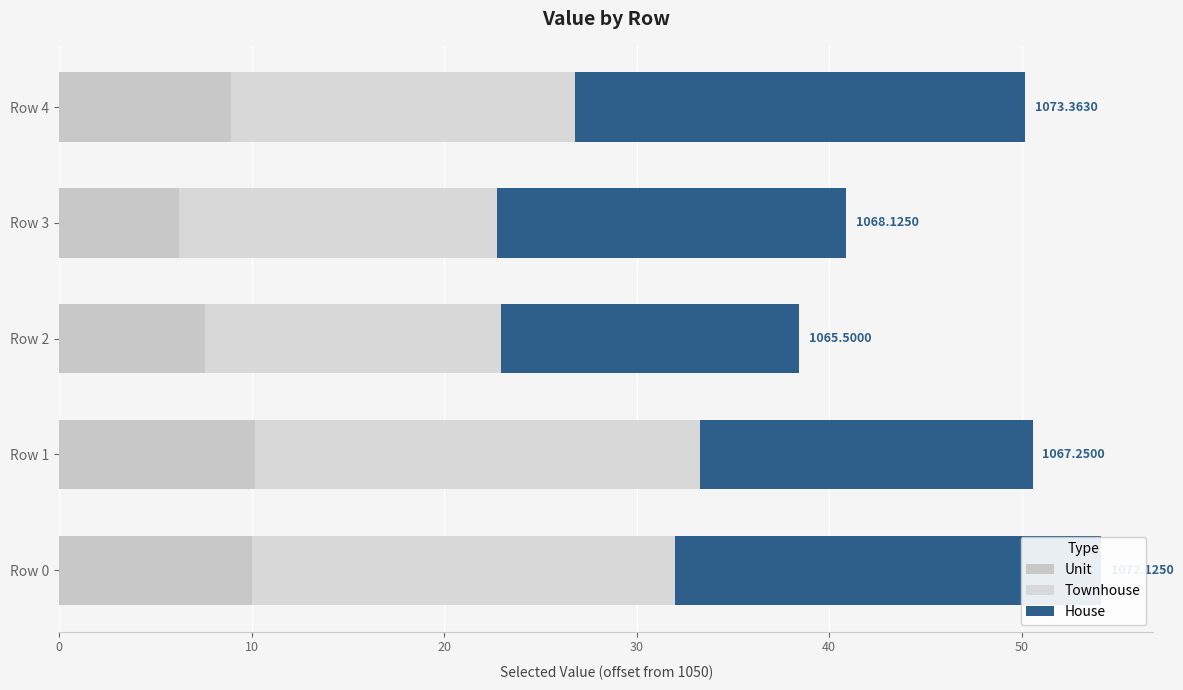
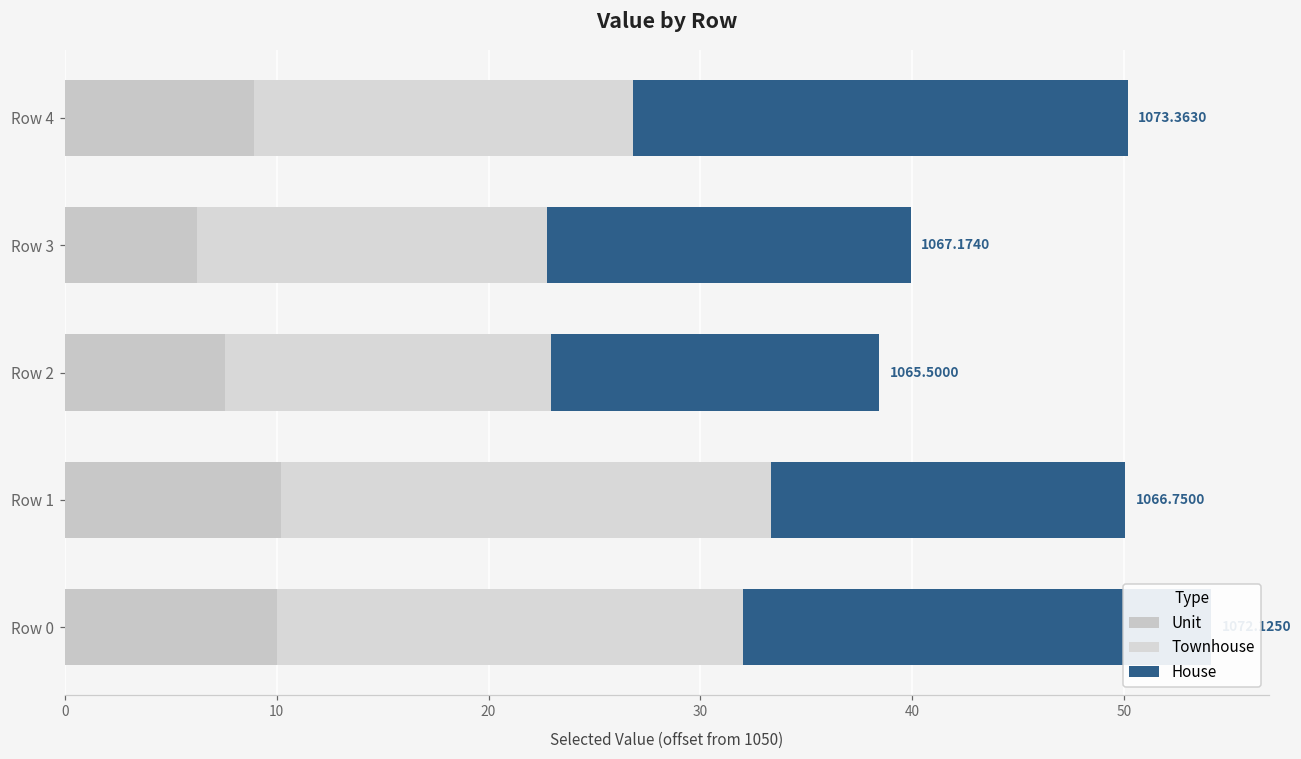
  {
    "House": {
-     "Row 3": 1068.1250,
-     "Row 1": 1067.2500
+     "Row 3": 1067.1740,
+     "Row 1": 1066.7500
    }
  }
